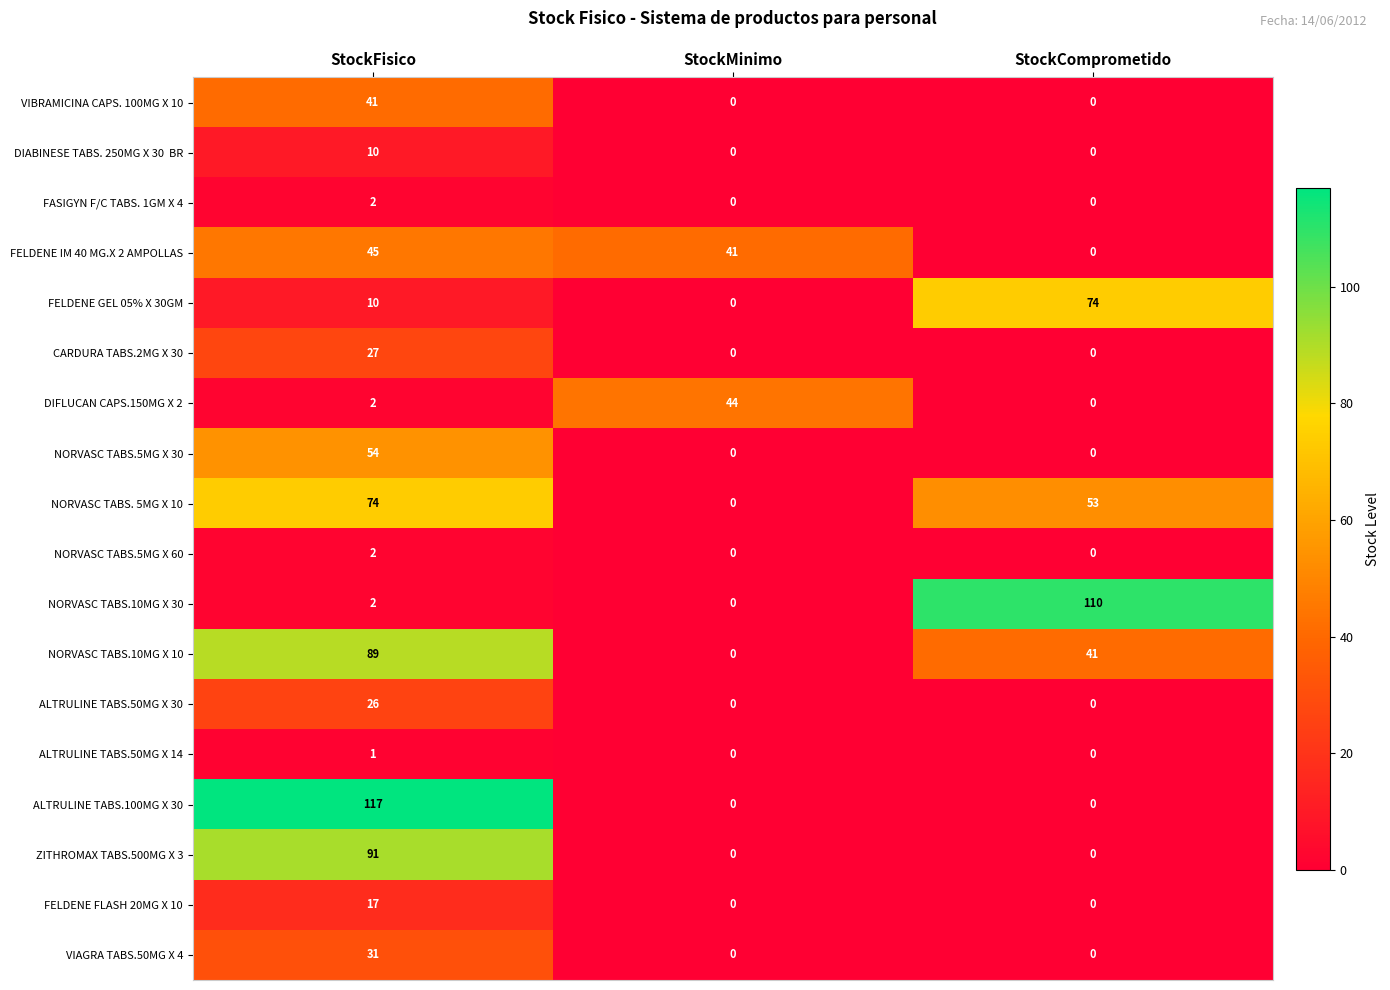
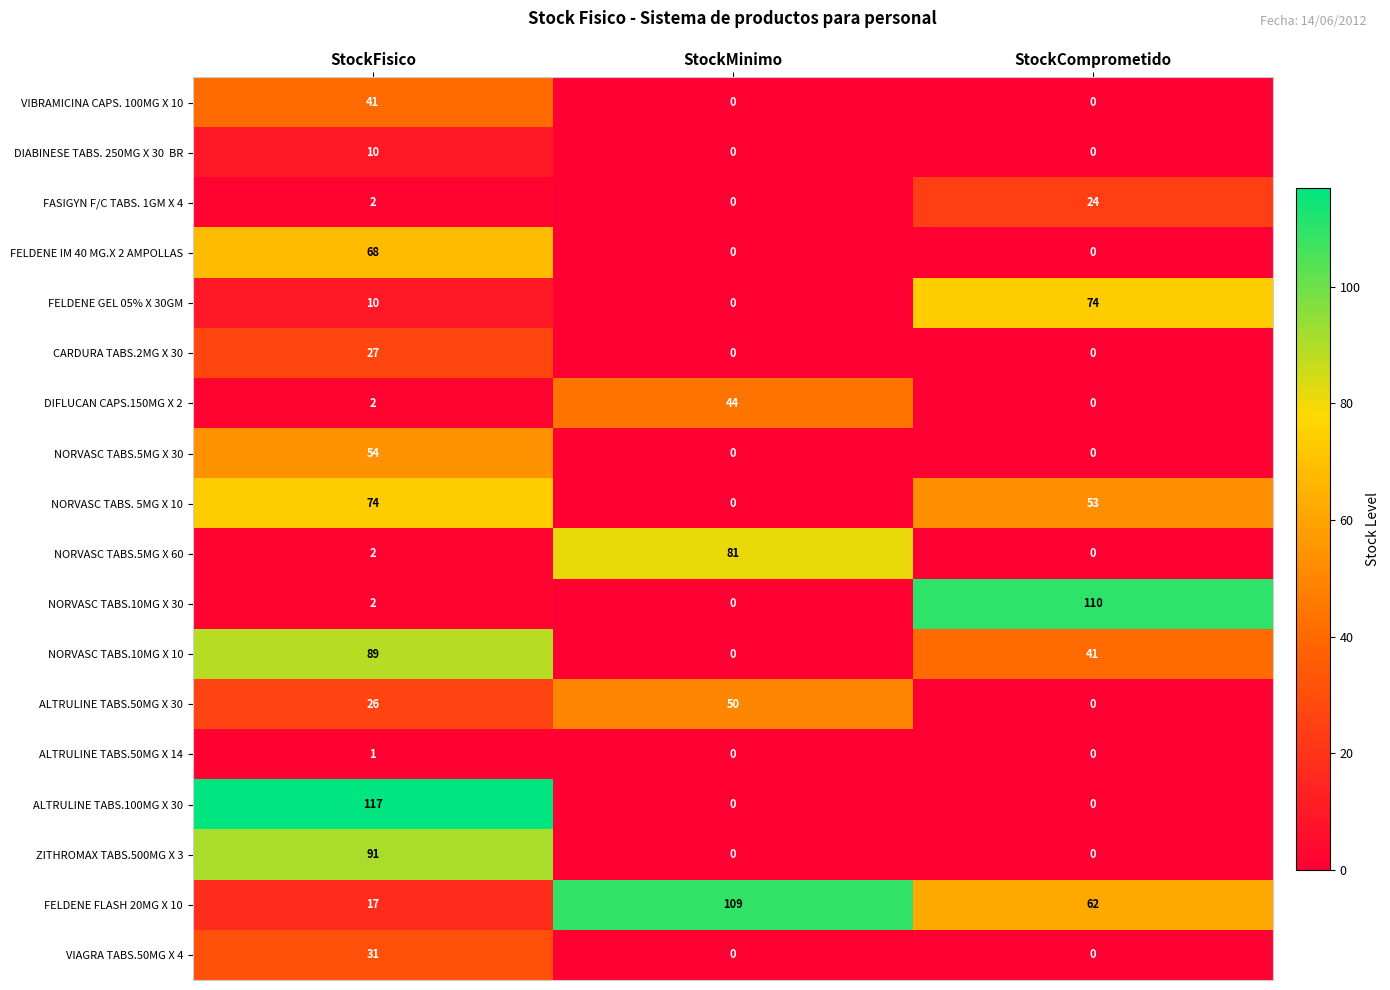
  {
    "VIBRAMICINA CAPS. 100MG X 10": {
      "StockFisico": 41,
      "StockMinimo": 0,
      "StockComprometido": 0
    },
    "DIABINESE TABS. 250MG X 30 BR": {
      "StockFisico": 10,
      "StockMinimo": 0,
      "StockComprometido": 0
    },
    "FASIGYN F/C TABS. 1GM X 4": {
      "StockFisico": 2,
      "StockMinimo": 0,
-     "StockComprometido": 0
+     "StockComprometido": 24
    },
    "FELDENE IM 40 MG.X 2 AMPOLLAS": {
-     "StockFisico": 45,
-     "StockMinimo": 41,
+     "StockFisico": 68,
+     "StockMinimo": 0,
      "StockComprometido": 0
    },
    "FELDENE GEL 05% X 30GM": {
      "StockFisico": 10,
      "StockMinimo": 0,
      "StockComprometido": 74
    },
    "CARDURA TABS.2MG X 30": {
      "StockFisico": 27,
      "StockMinimo": 0,
      "StockComprometido": 0
    },
    "DIFLUCAN CAPS.150MG X 2": {
      "StockFisico": 2,
      "StockMinimo": 44,
      "StockComprometido": 0
    },
    "NORVASC TABS.5MG X 30": {
      "StockFisico": 54,
      "StockMinimo": 0,
      "StockComprometido": 0
    },
    "NORVASC TABS. 5MG X 10": {
      "StockFisico": 74,
      "StockMinimo": 0,
      "StockComprometido": 53
    },
    "NORVASC TABS.5MG X 60": {
      "StockFisico": 2,
-     "StockMinimo": 0,
+     "StockMinimo": 81,
      "StockComprometido": 0
    },
    "NORVASC TABS.10MG X 30": {
      "StockFisico": 2,
      "StockMinimo": 0,
      "StockComprometido": 110
    },
    "NORVASC TABS.10MG X 10": {
      "StockFisico": 89,
      "StockMinimo": 0,
      "StockComprometido": 41
    },
    "ALTRULINE TABS.50MG X 30": {
      "StockFisico": 26,
-     "StockMinimo": 0,
+     "StockMinimo": 50,
      "StockComprometido": 0
    },
    "ALTRULINE TABS.50MG X 14": {
      "StockFisico": 1,
      "StockMinimo": 0,
      "StockComprometido": 0
    },
    "ALTRULINE TABS.100MG X 30": {
      "StockFisico": 117,
      "StockMinimo": 0,
      "StockComprometido": 0
    },
    "ZITHROMAX TABS.500MG X 3": {
      "StockFisico": 91,
      "StockMinimo": 0,
      "StockComprometido": 0
    },
    "FELDENE FLASH 20MG X 10": {
      "StockFisico": 17,
-     "StockMinimo": 0,
-     "StockComprometido": 0
+     "StockMinimo": 109,
+     "StockComprometido": 62
    },
    "VIAGRA TABS.50MG X 4": {
      "StockFisico": 31,
      "StockMinimo": 0,
      "StockComprometido": 0
    }
  }
